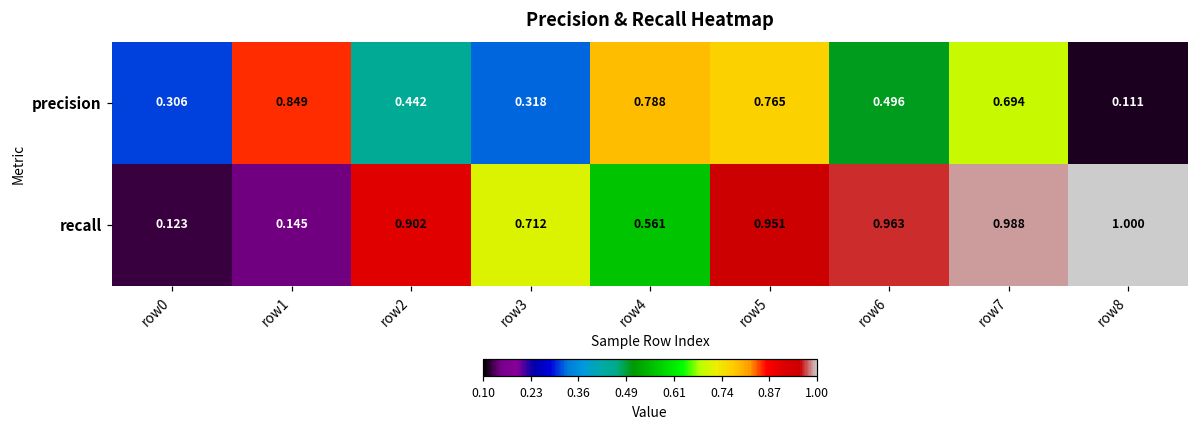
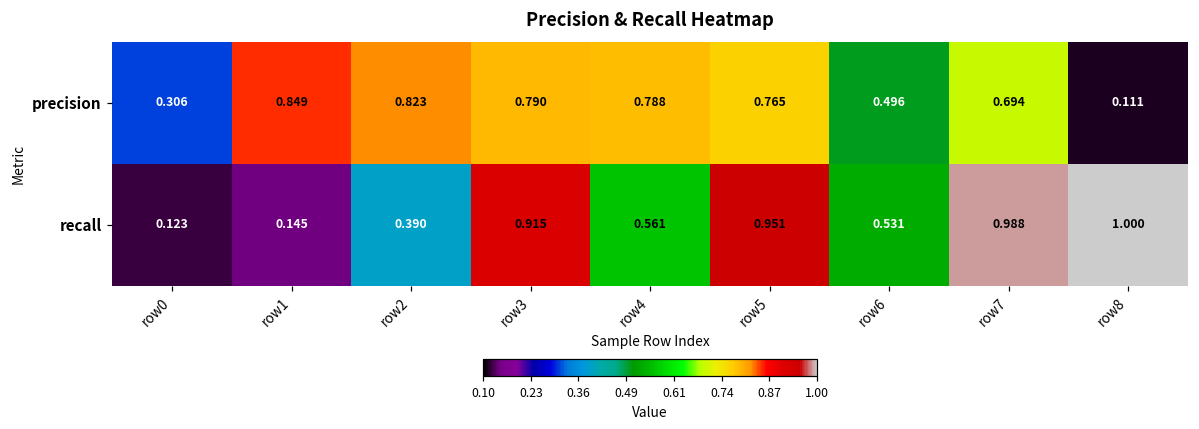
  {
    "precision": {
      "row0": 0.306,
      "row1": 0.849,
-     "row2": 0.442,
-     "row3": 0.318,
+     "row2": 0.823,
+     "row3": 0.790,
      "row4": 0.788,
      "row5": 0.765,
      "row6": 0.496,
      "row7": 0.694,
      "row8": 0.111
    },
    "recall": {
      "row0": 0.123,
      "row1": 0.145,
-     "row2": 0.902,
-     "row3": 0.712,
+     "row2": 0.390,
+     "row3": 0.915,
      "row4": 0.561,
      "row5": 0.951,
-     "row6": 0.963,
+     "row6": 0.531,
      "row7": 0.988,
      "row8": 1.000
    }
  }
